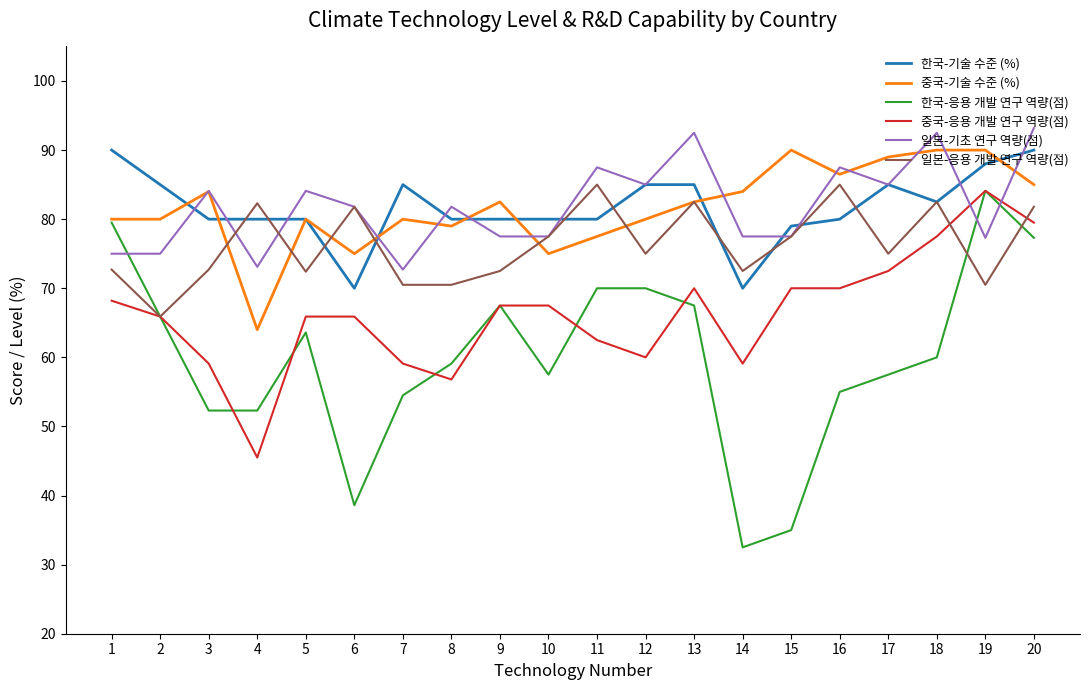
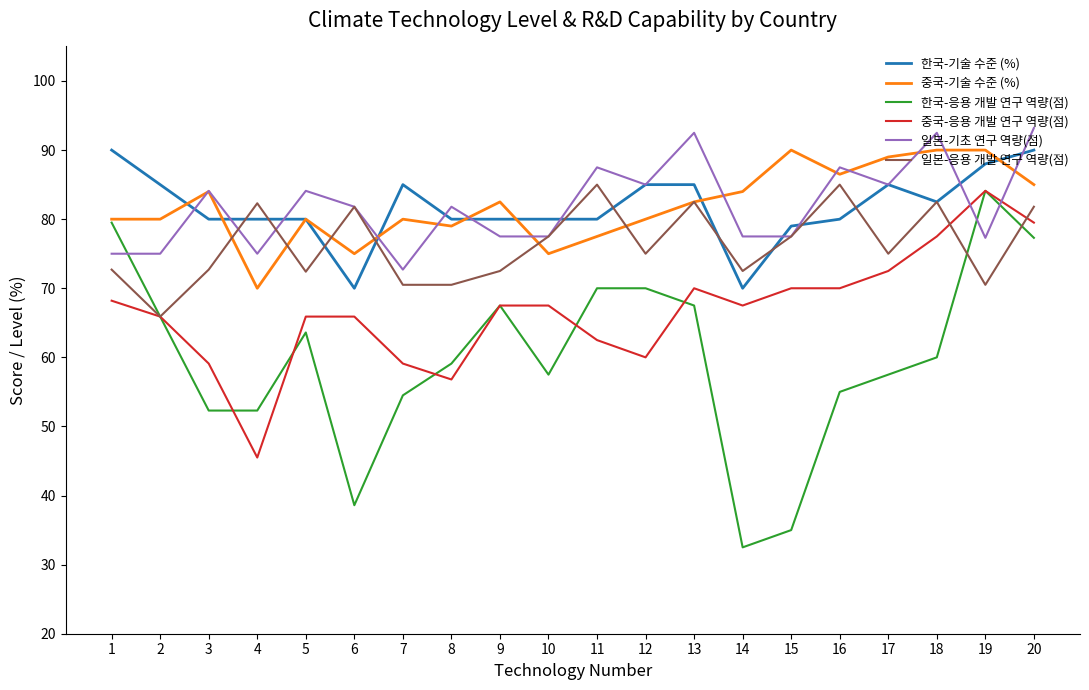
  {
    "한국-기술 수준 (%)": {
      "1": 90,
      "2": 85,
      "3": 80,
      "4": 80,
      "6": 70,
      "7": 85,
      "8": 80,
      "9": 80,
      "10": 80,
      "11": 80,
      "13": 85,
      "14": 70,
      "15": 79,
      "16": 80,
      "19": 88,
      "20": 90
    },
    "중국-기술 수준 (%)": {
      "1": 80,
      "2": 80,
-     "4": 64,
+     "4": 70,
      "6": 75,
      "7": 80,
      "8": 79,
      "9": 83,
      "10": 75,
      "11": 78,
      "12": 80,
      "14": 84,
      "15": 90,
      "16": 87,
      "17": 89,
      "18": 90,
      "19": 90,
      "20": 85
    },
    "한국-응용 개발 연구 역량(점)": {
      "1": 80,
      "3": 52,
      "4": 52,
      "5": 64,
      "6": 39,
      "7": 55,
      "8": 59,
      "10": 58,
      "11": 70,
      "12": 70,
      "13": 68,
      "14": 33,
      "15": 35,
      "16": 55,
      "17": 58,
      "18": 60,
      "20": 77
    },
    "중국-응용 개발 연구 역량(점)": {
      "1": 68,
      "3": 59,
      "4": 46,
      "5": 66,
      "6": 66,
      "7": 59,
      "8": 57,
      "10": 68,
      "11": 63,
      "12": 60,
      "13": 70,
-     "14": 59,
+     "14": 68,
      "15": 70,
      "16": 70,
      "17": 73,
      "18": 78,
      "20": 80
    },
    "일본-기초 연구 역량(점)": {
      "1": 75,
      "2": 75,
-     "4": 73,
+     "4": 75,
      "5": 84,
      "7": 73,
      "8": 82,
      "9": 78,
      "11": 88,
      "13": 93,
      "14": 78,
      "16": 88,
      "18": 93,
      "19": 77,
      "20": 93
    },
    "일본-응용 개발 연구 역량(점)": {
      "1": 73,
      "3": 73,
      "4": 82,
      "5": 72,
      "7": 71,
      "8": 71,
      "9": 73,
      "11": 85,
      "12": 75,
      "14": 73,
      "16": 85,
      "17": 75,
      "19": 71,
      "20": 82
    }
  }
